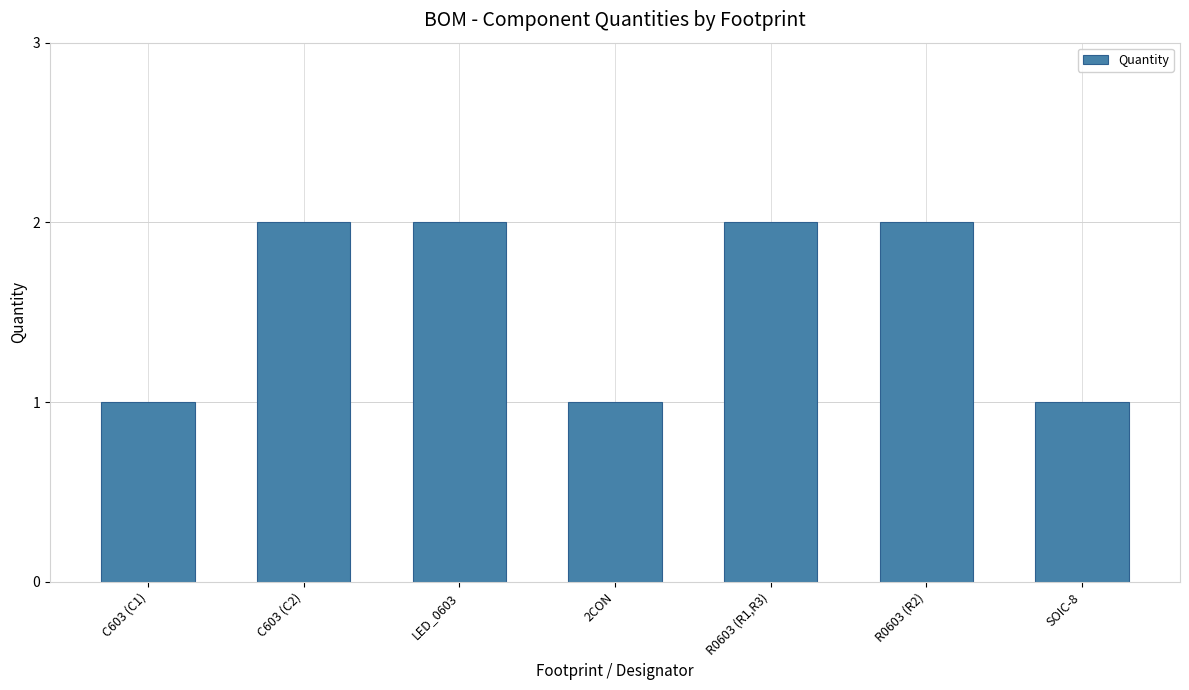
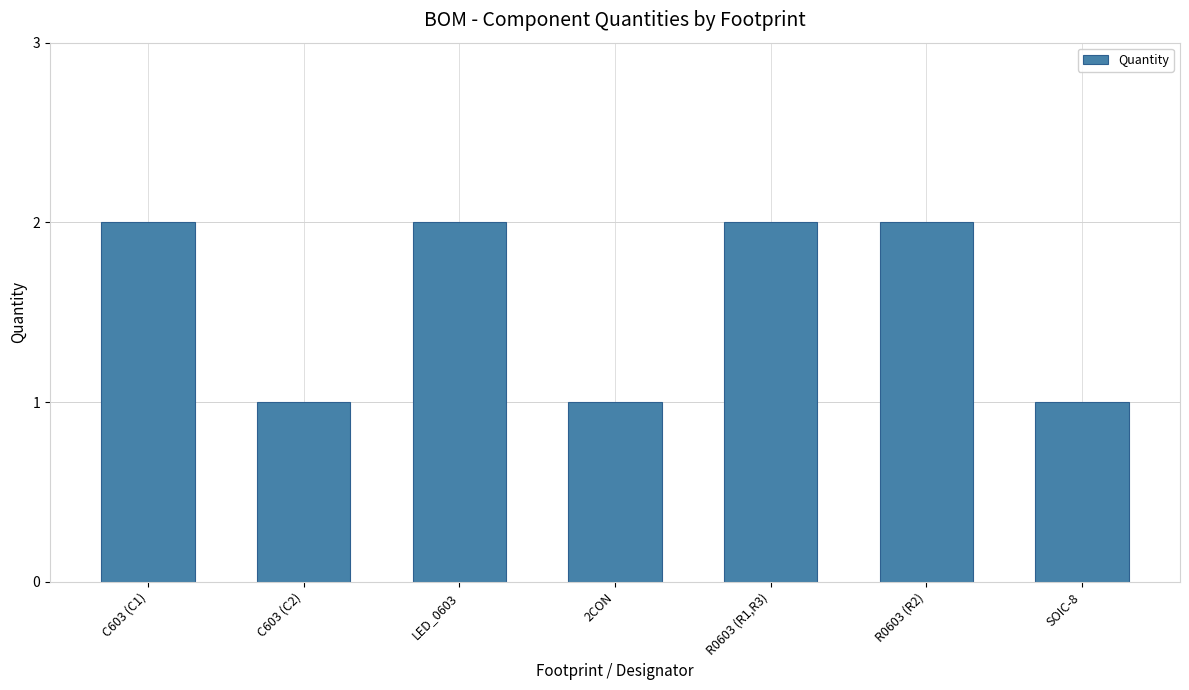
  {
-   "C603 (C1)": 1,
-   "C603 (C2)": 2,
+   "C603 (C1)": 2,
+   "C603 (C2)": 1,
    "LED_0603": 2,
    "2CON": 1,
    "R0603 (R1,R3)": 2,
    "R0603 (R2)": 2,
    "SOIC-8": 1
  }
